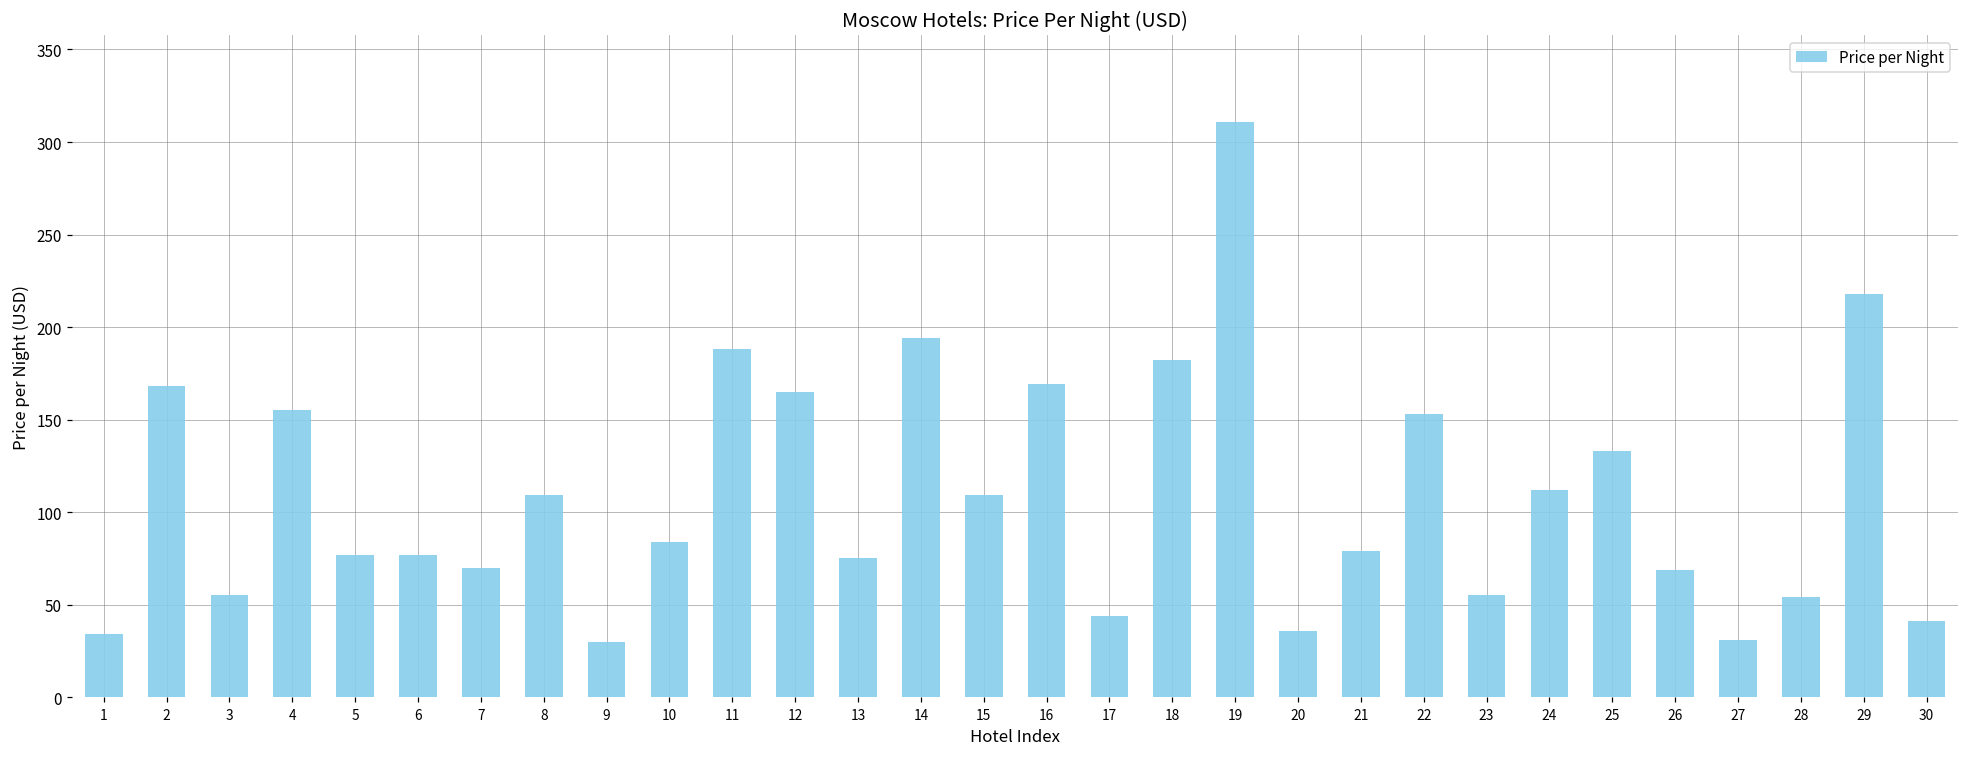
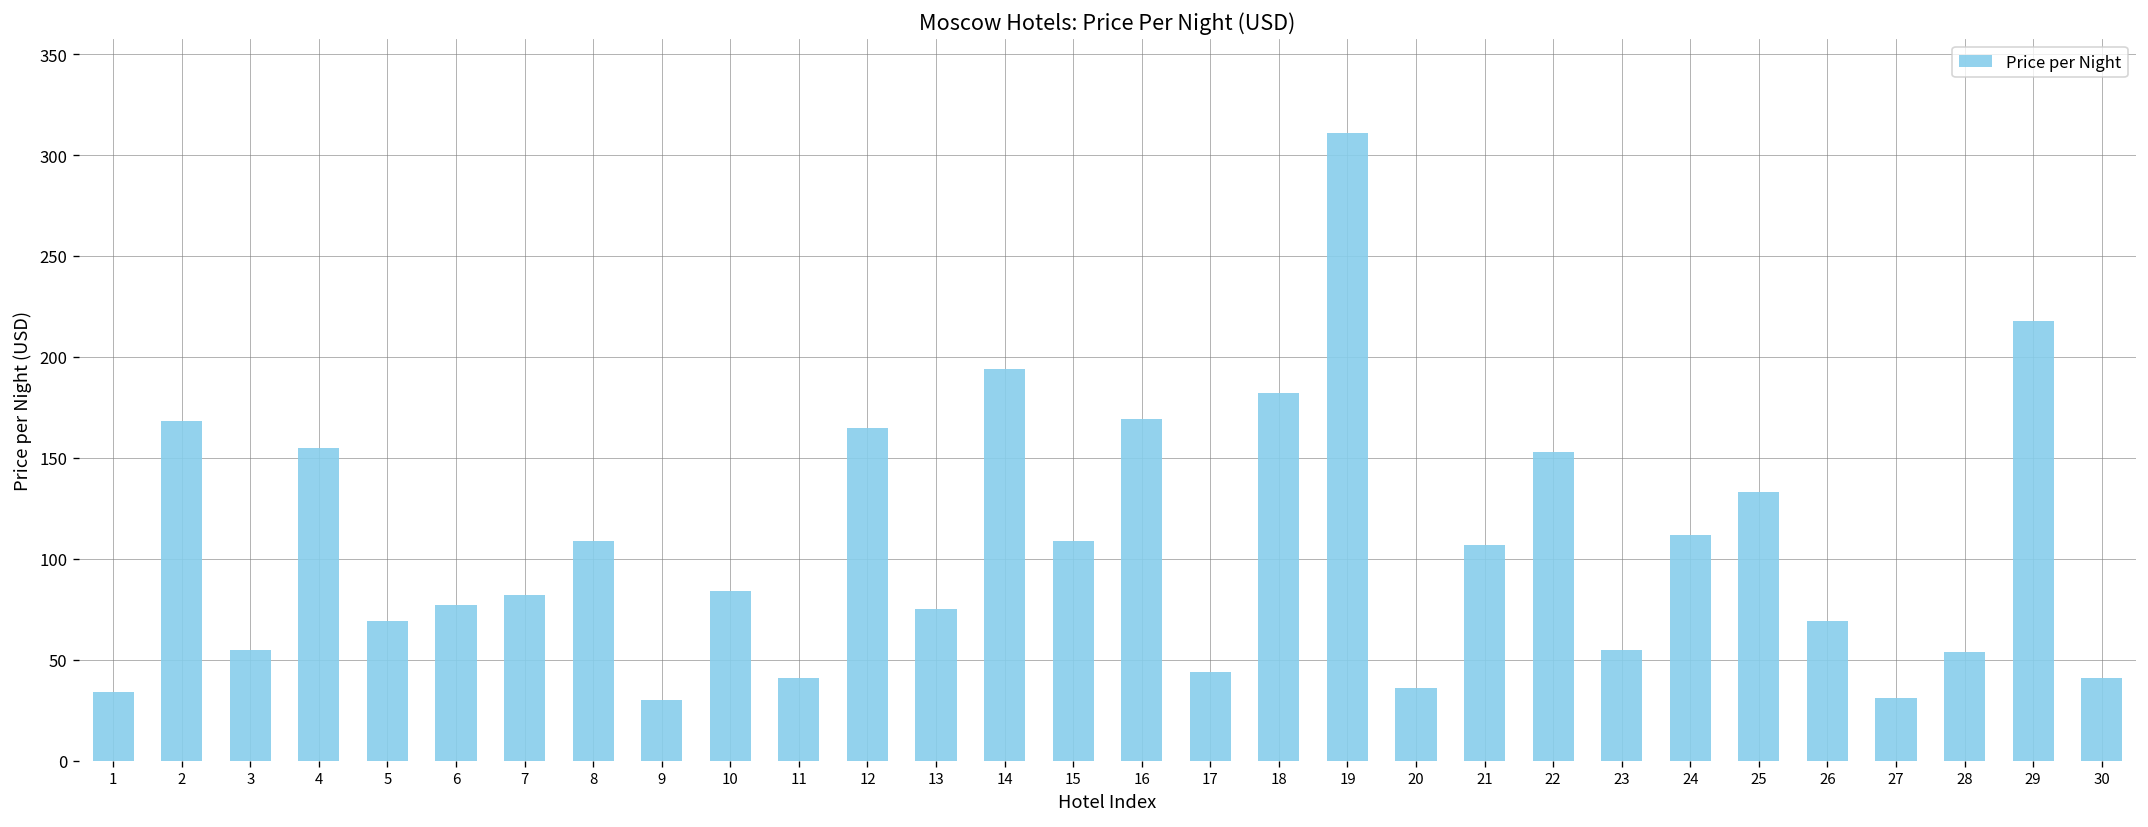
  {
    "1": 34,
    "2": 168,
    "3": 55,
    "4": 155,
-   "5": 77,
+   "5": 69,
    "6": 77,
-   "7": 70,
+   "7": 82,
    "8": 109,
    "9": 30,
    "10": 84,
-   "11": 188,
+   "11": 41,
    "12": 165,
    "13": 75,
    "14": 194,
    "15": 109,
    "16": 169,
    "17": 44,
    "18": 182,
    "19": 311,
    "20": 36,
-   "21": 79,
+   "21": 107,
    "22": 153,
    "23": 55,
    "24": 112,
    "25": 133,
    "26": 69,
    "27": 31,
    "28": 54,
    "29": 218,
    "30": 41
  }
